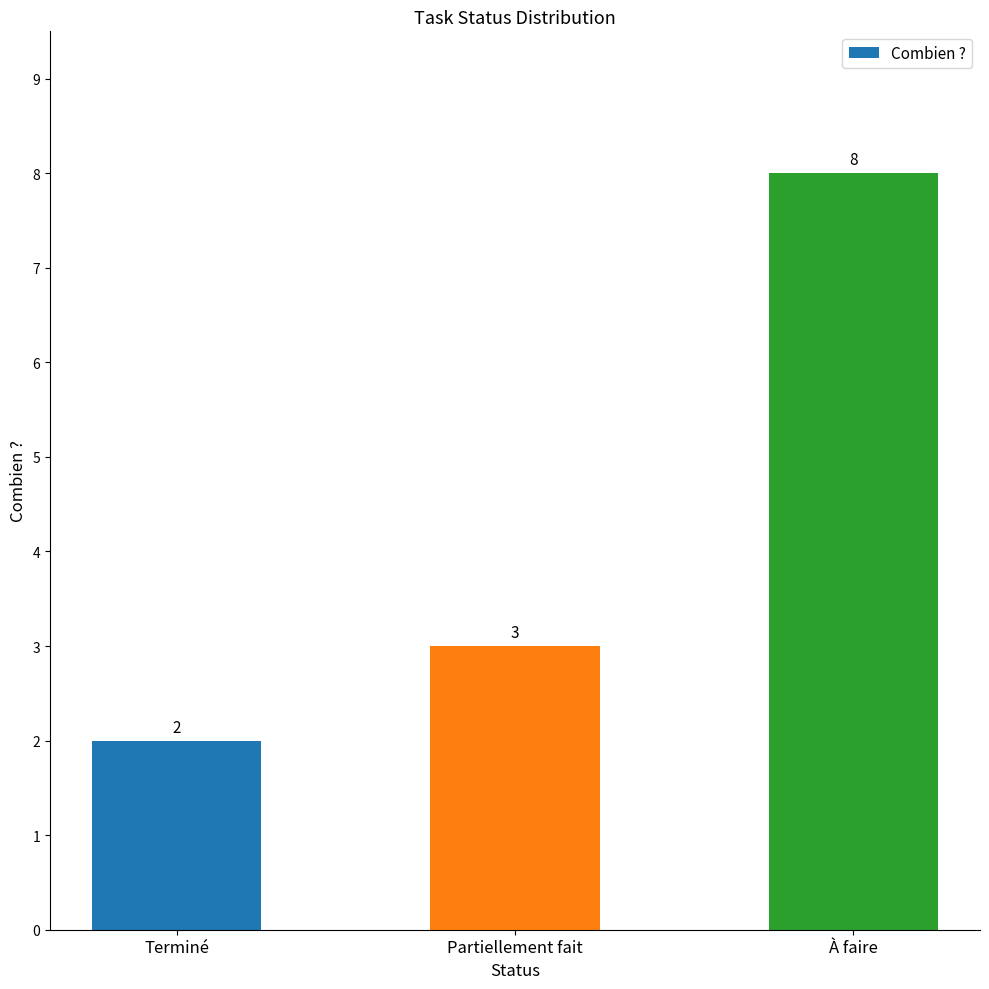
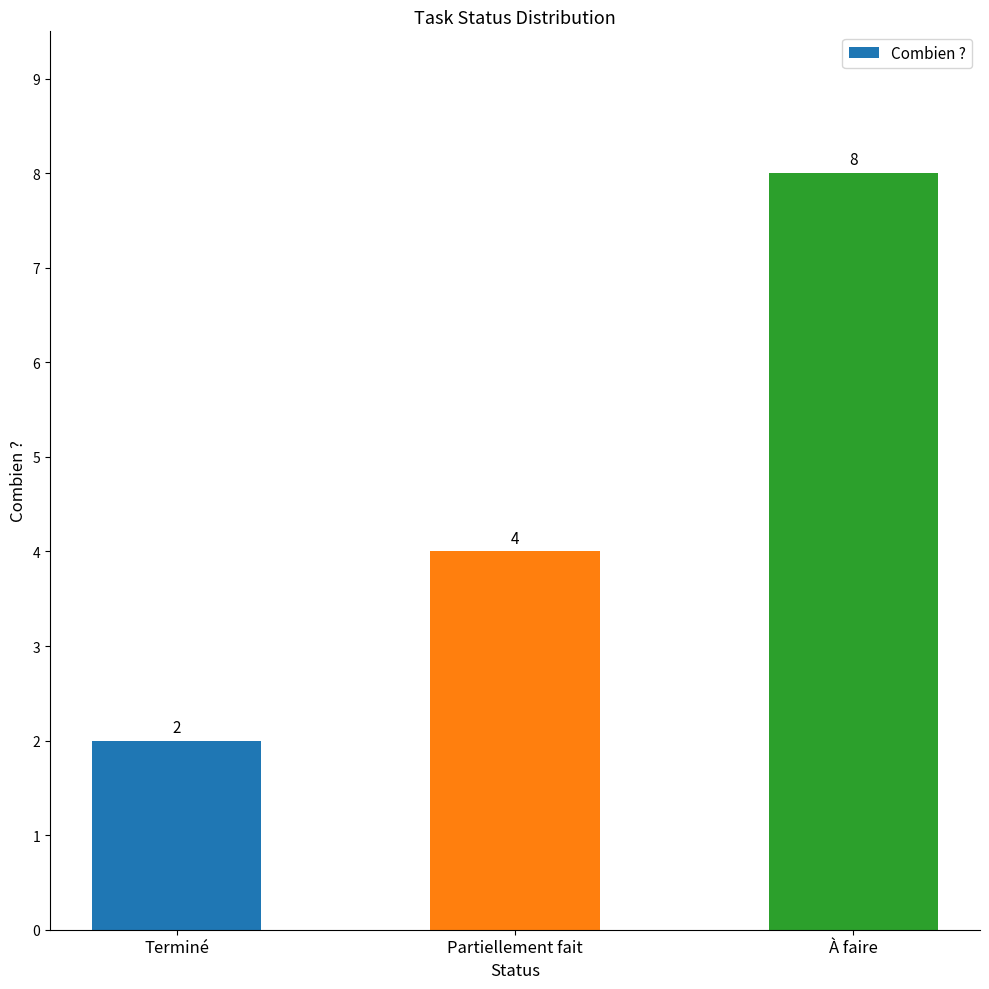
  {
    "Terminé": 2,
-   "Partiellement fait": 3,
+   "Partiellement fait": 4,
    "À faire": 8
  }
